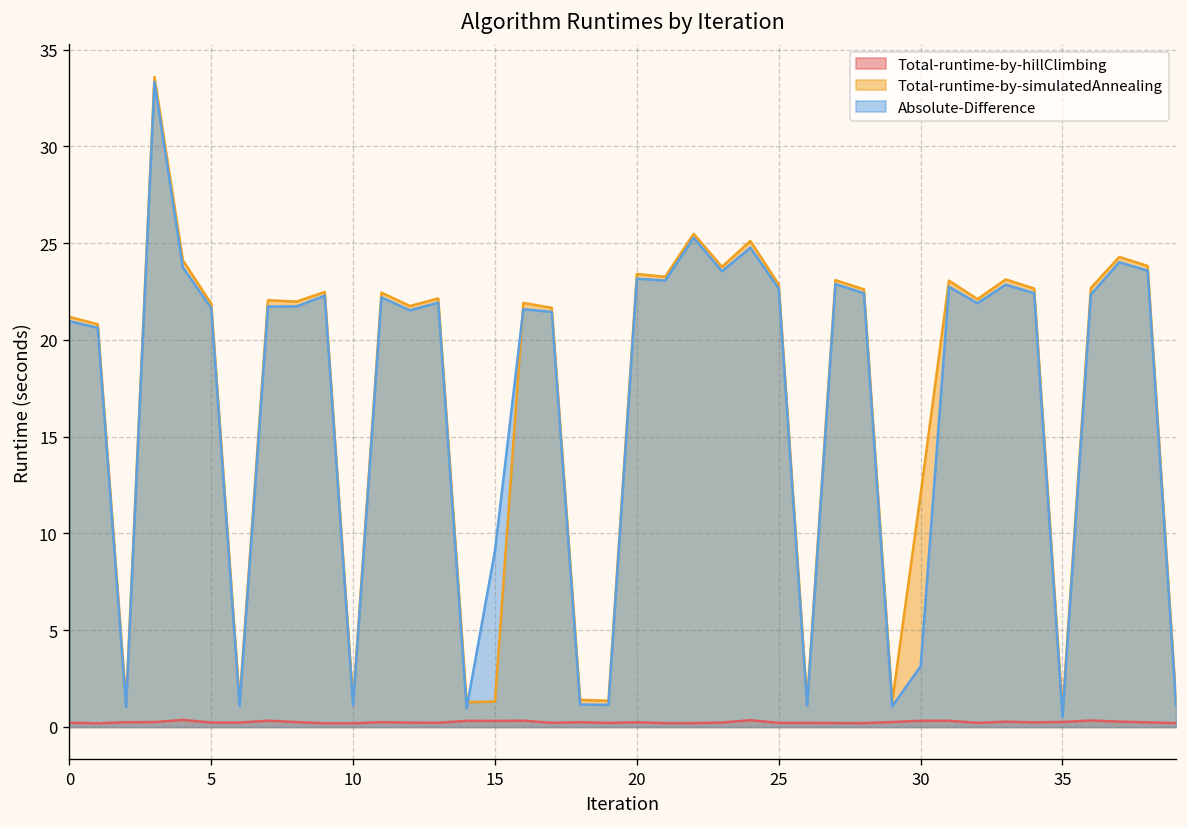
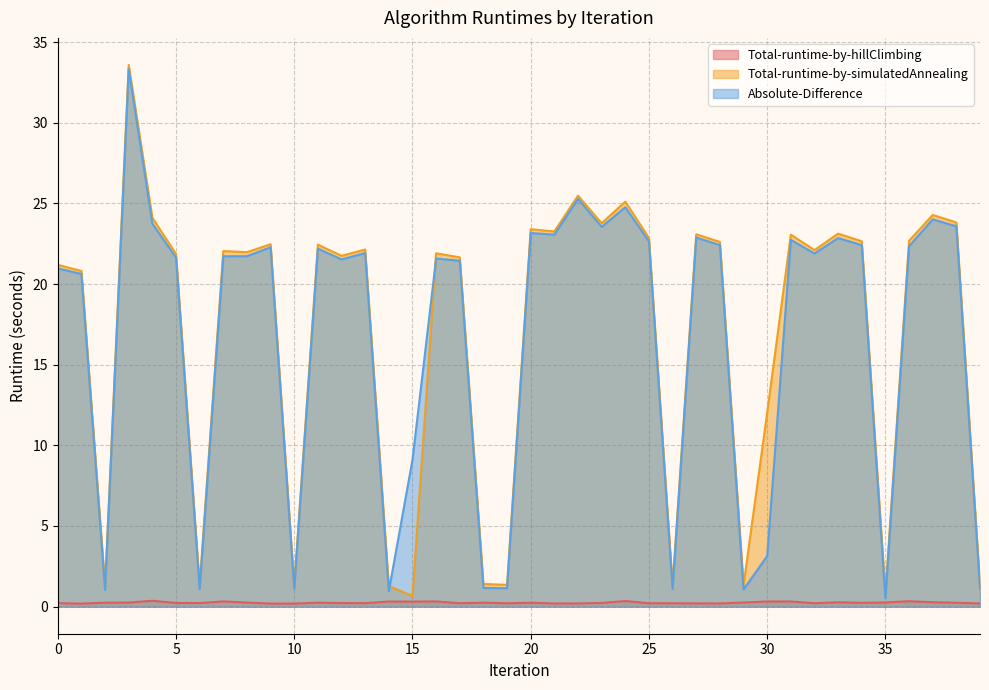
  {
    "Total-runtime-by-hillClimbing": {
      "0": 0.2,
      "5": 0.2,
      "10": 0.2,
      "15": 0.3,
      "20": 0.2,
      "25": 0.2,
      "30": 0.3,
      "35": 0.3
    },
    "Total-runtime-by-simulatedAnnealing": {
      "0": 21.2,
      "5": 21.9,
      "10": 1.3,
-     "15": 1.3,
+     "15": 0.7,
      "20": 23.4,
      "25": 22.9,
      "30": 12.0,
      "35": 0.8
    },
    "Absolute-Difference": {
      "0": 21.0,
      "5": 21.6,
      "10": 1.1,
      "15": 9.1,
      "20": 23.2,
      "25": 22.6,
      "30": 3.1,
      "35": 0.5
    }
  }
